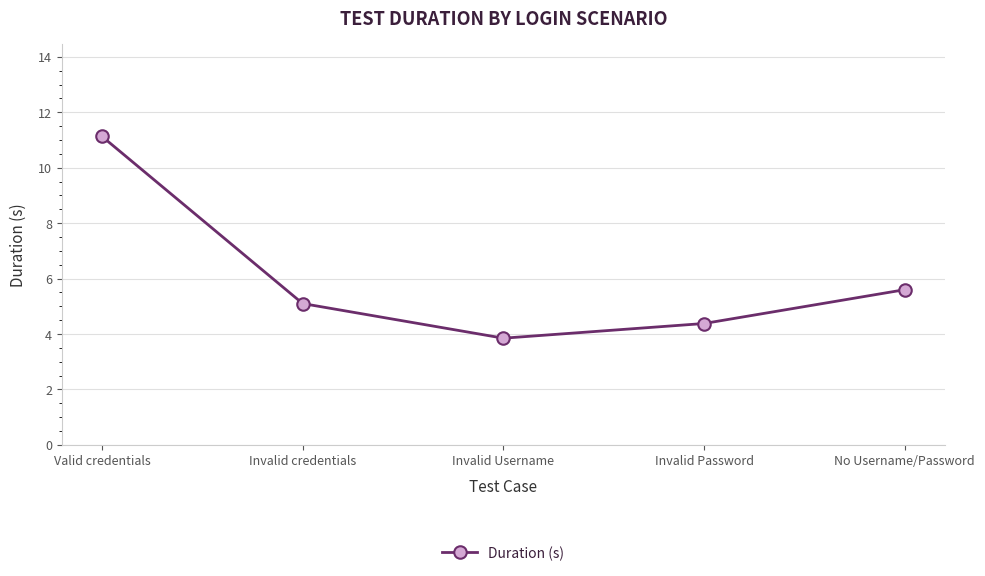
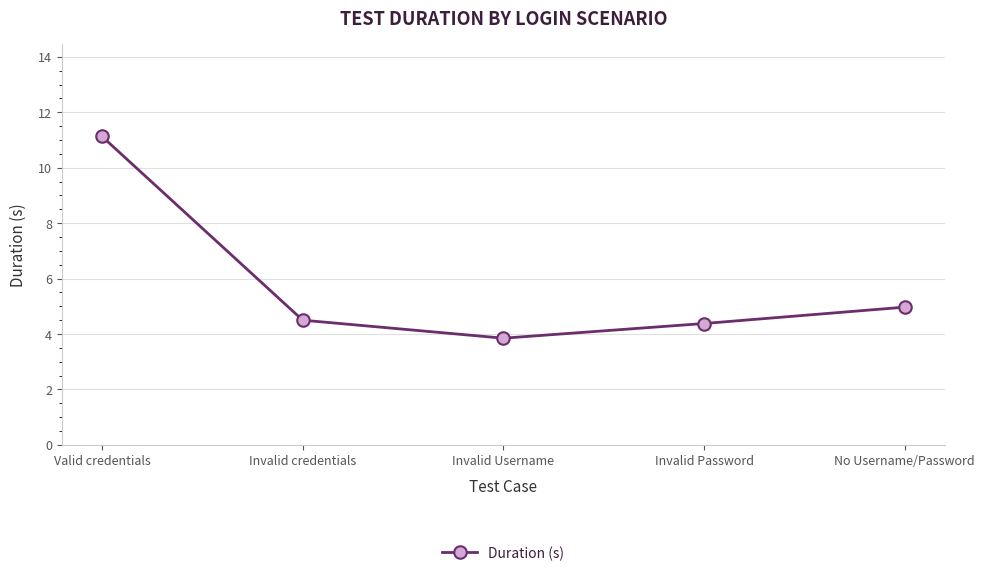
  {
    "Valid credentials": 11.1,
-   "Invalid credentials": 5.1,
+   "Invalid credentials": 4.5,
    "Invalid Username": 3.9,
    "Invalid Password": 4.4,
-   "No Username/Password": 5.6
+   "No Username/Password": 5.0
  }
